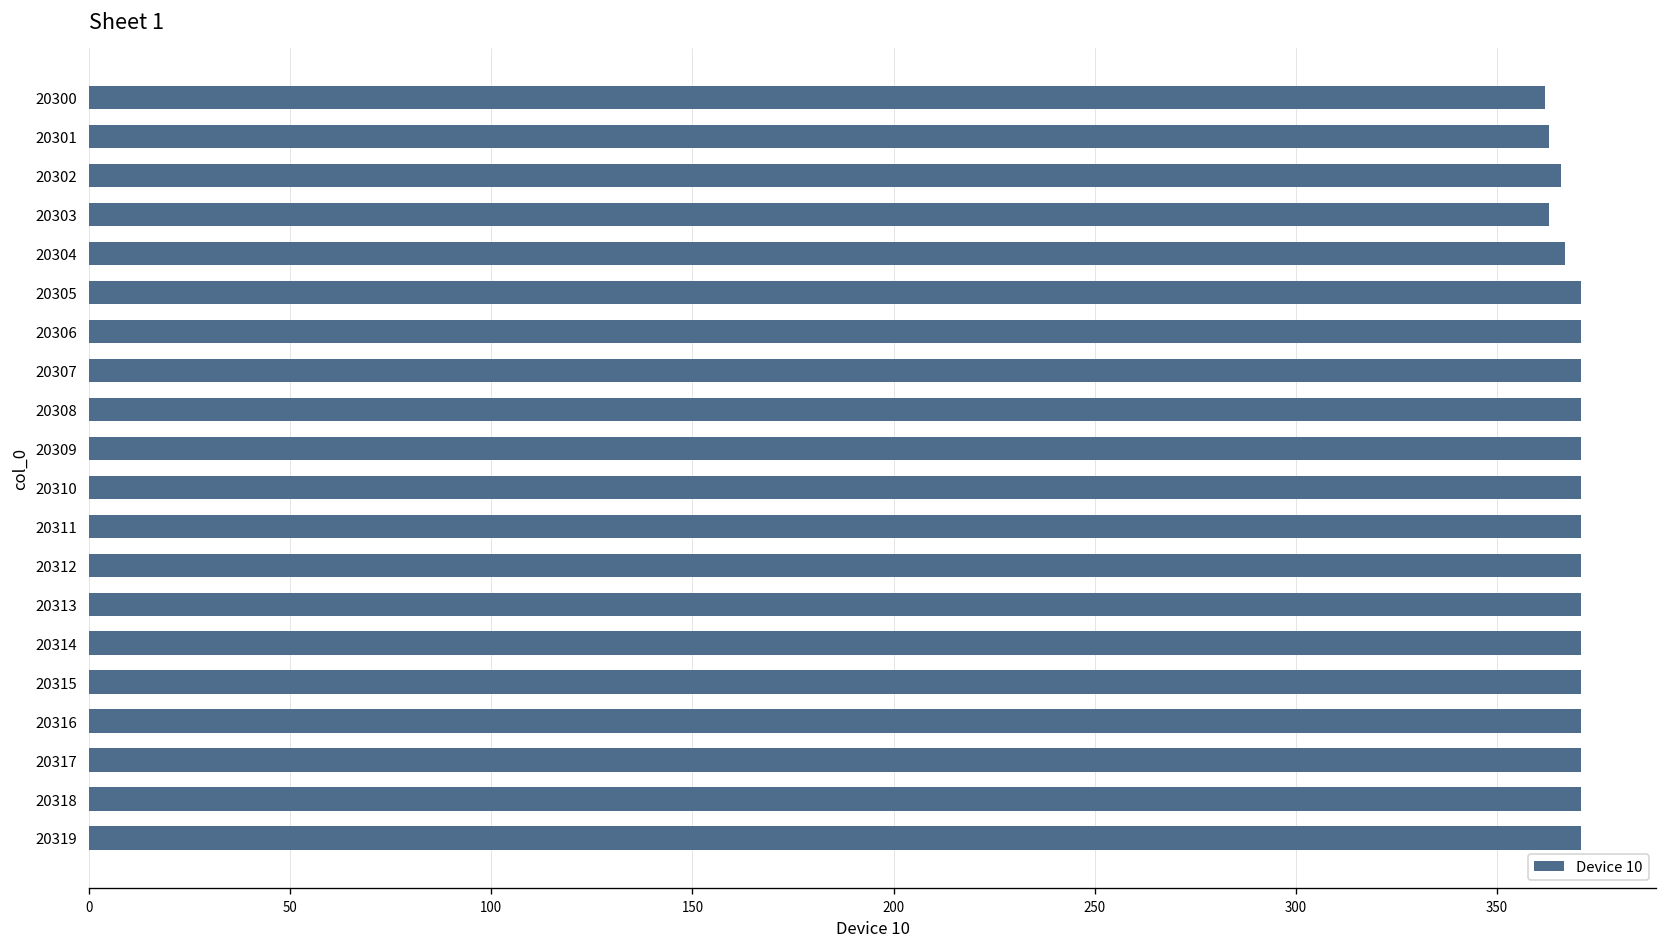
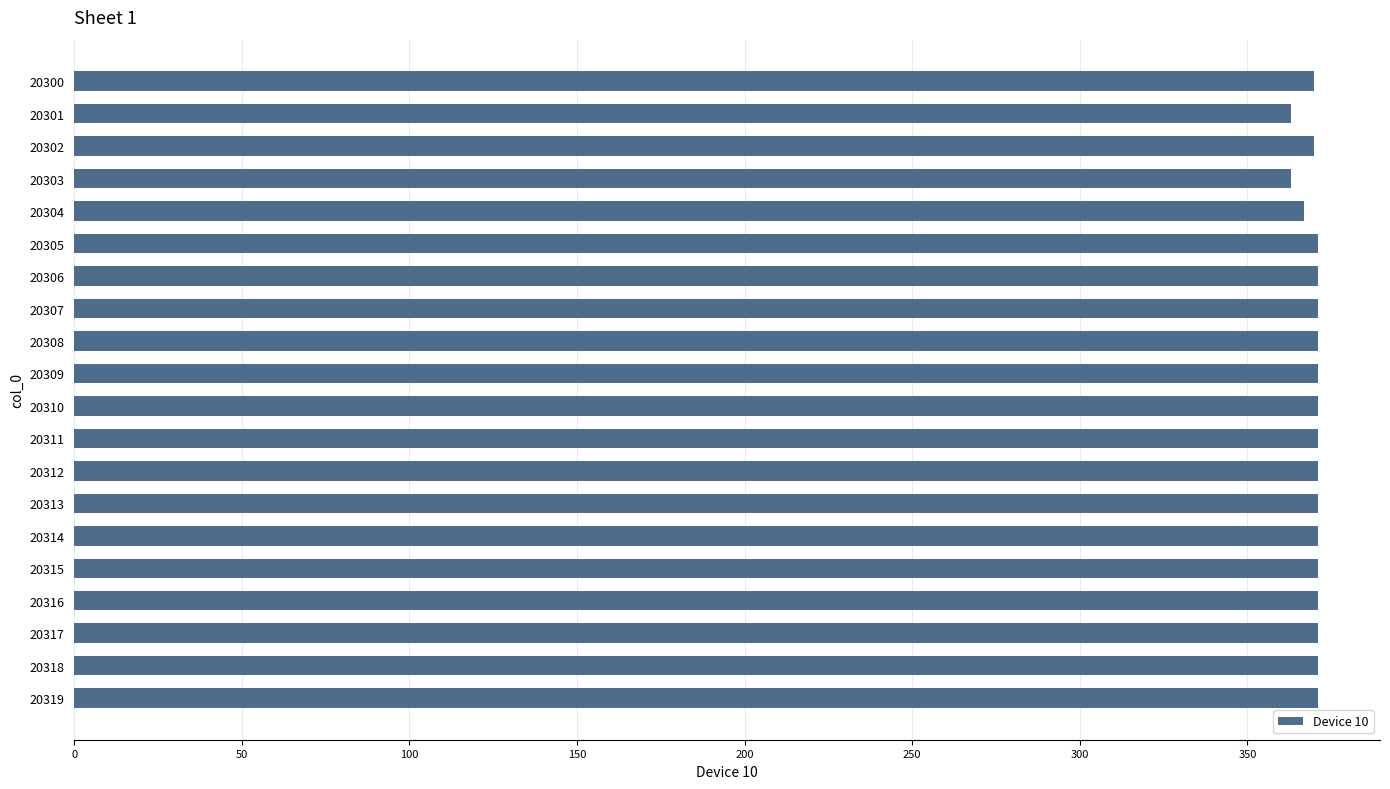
  {
-   "20300": 362,
+   "20300": 370,
    "20301": 363,
-   "20302": 366,
+   "20302": 370,
    "20303": 363,
    "20304": 367,
    "20305": 371,
    "20306": 371,
    "20307": 371,
    "20308": 371,
    "20309": 371,
    "20310": 371,
    "20311": 371,
    "20312": 371,
    "20313": 371,
    "20314": 371,
    "20315": 371,
    "20316": 371,
    "20317": 371,
    "20318": 371,
    "20319": 371
  }
